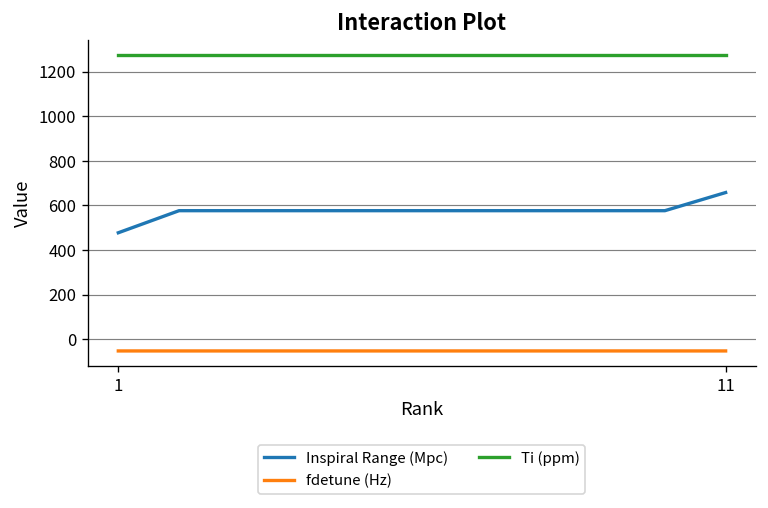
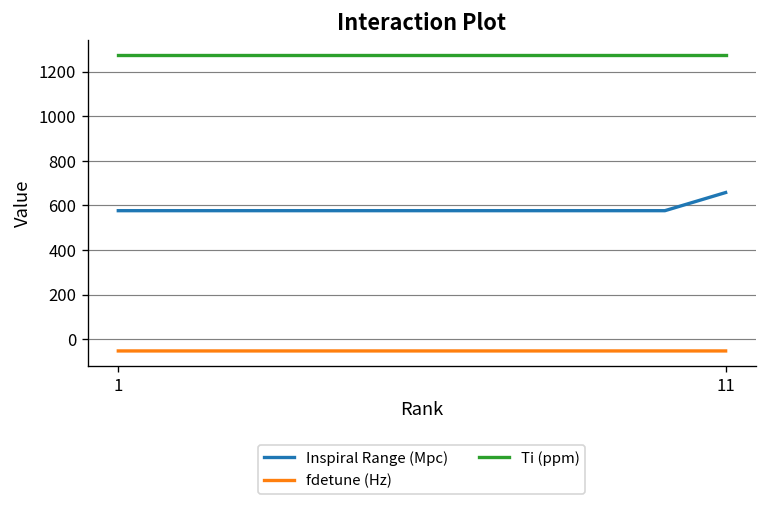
  {
    "Inspiral Range (Mpc)": {
-     "1": 480,
+     "1": 580,
      "11": 660
    },
    "fdetune (Hz)": {
      "1": -50,
      "11": -50
    },
    "Ti (ppm)": {
      "1": 1280,
      "11": 1280
    }
  }
